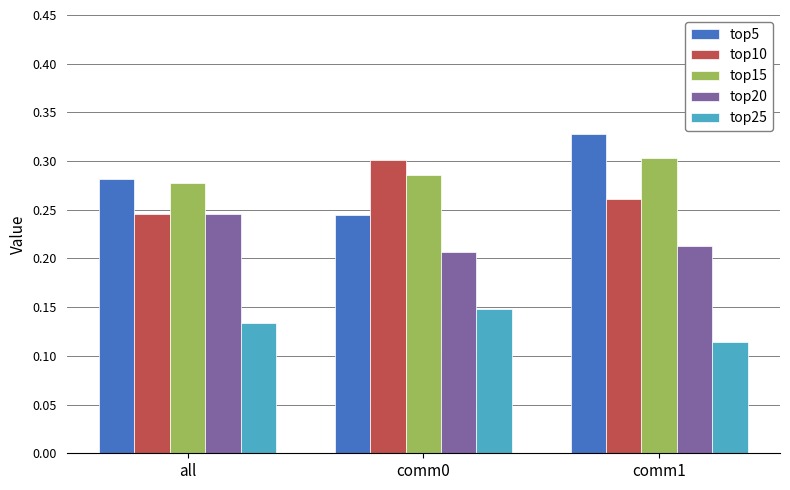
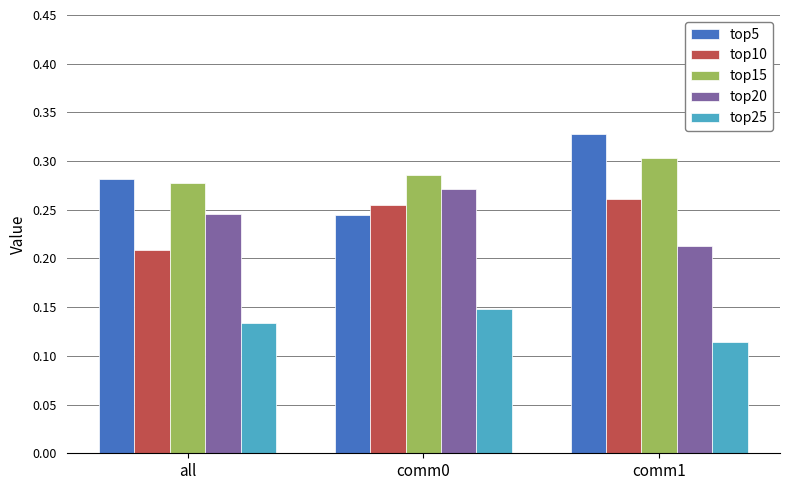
  {
    "top10": {
-     "all": 0.25,
-     "comm0": 0.30,
+     "all": 0.21,
+     "comm0": 0.25,
      "comm1": 0.26
    },
    "top15": {
      "all": 0.28,
      "comm0": 0.29,
      "comm1": 0.30
    },
    "top20": {
      "all": 0.25,
-     "comm0": 0.21,
+     "comm0": 0.27,
      "comm1": 0.21
    }
  }
